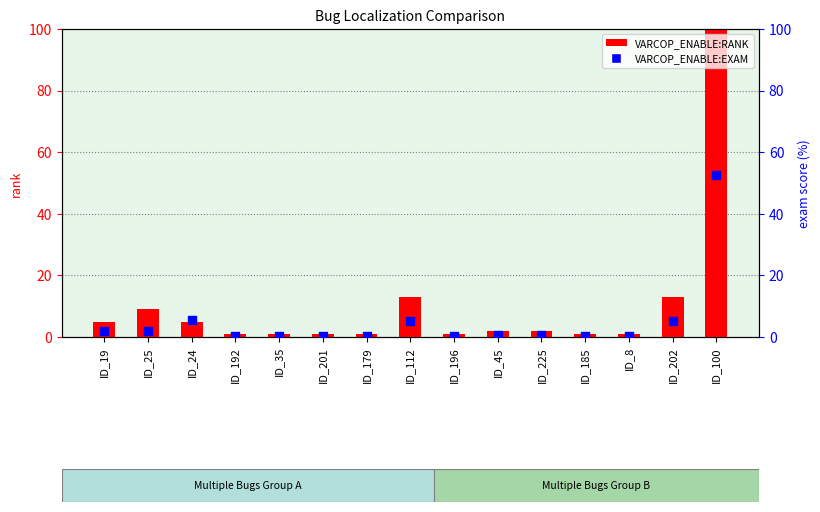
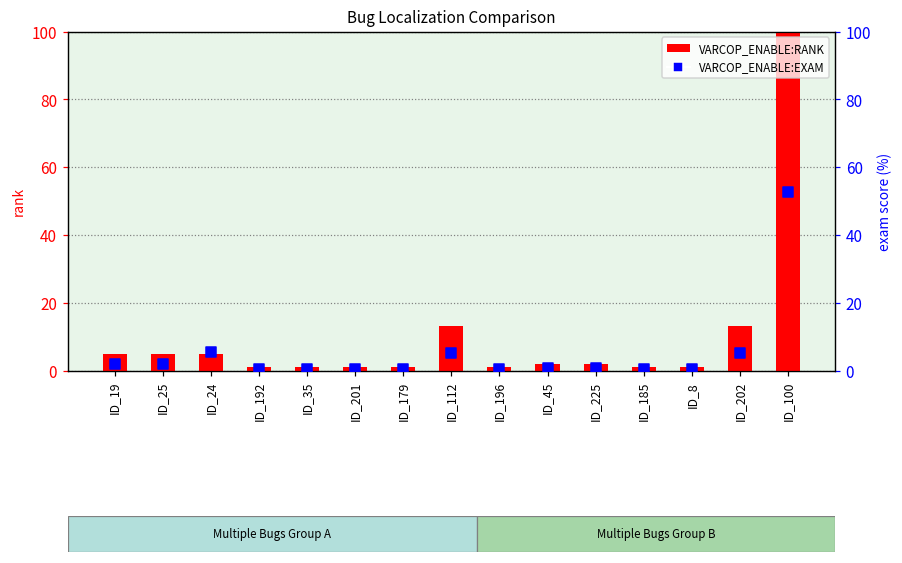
  {
    "VARCOP_ENABLE:RANK": {
      "ID_19": 5,
-     "ID_25": 9,
+     "ID_25": 5,
      "ID_24": 5,
      "ID_192": 1,
      "ID_35": 1,
      "ID_201": 1,
      "ID_179": 1,
      "ID_112": 13,
      "ID_196": 1,
      "ID_45": 2,
      "ID_225": 2,
      "ID_185": 1,
      "ID_8": 1,
      "ID_202": 13
    }
  }
